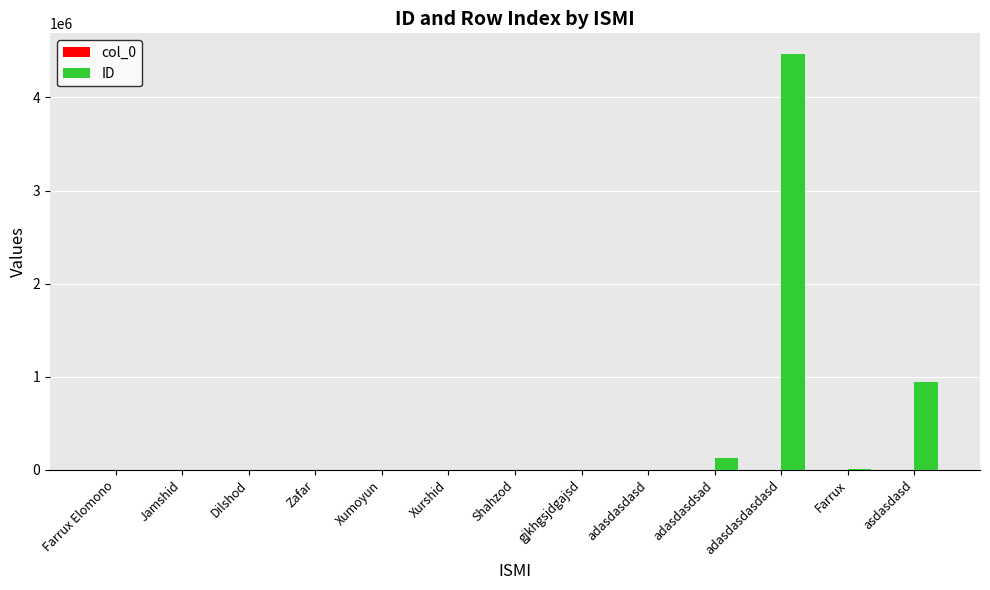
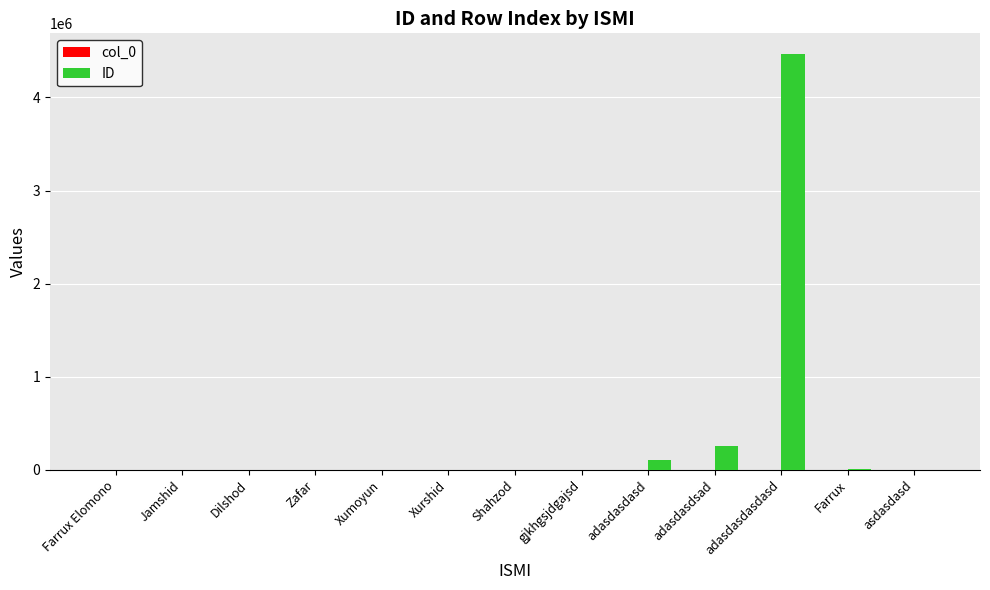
  {
    "ID": {
-     "adasdasdasd": 0,
-     "adasdasdsad": 100000,
+     "adasdasdasd": 100000,
+     "adasdasdsad": 300000,
      "adasdasdasdasd": 4500000,
-     "asdasdasd": 900000
+     "asdasdasd": 0
    }
  }
